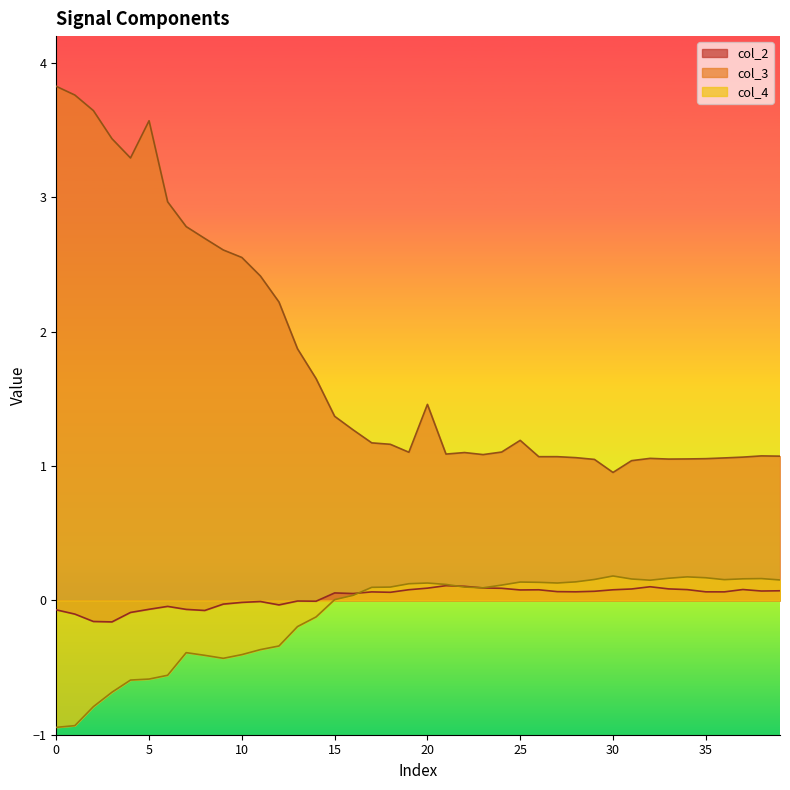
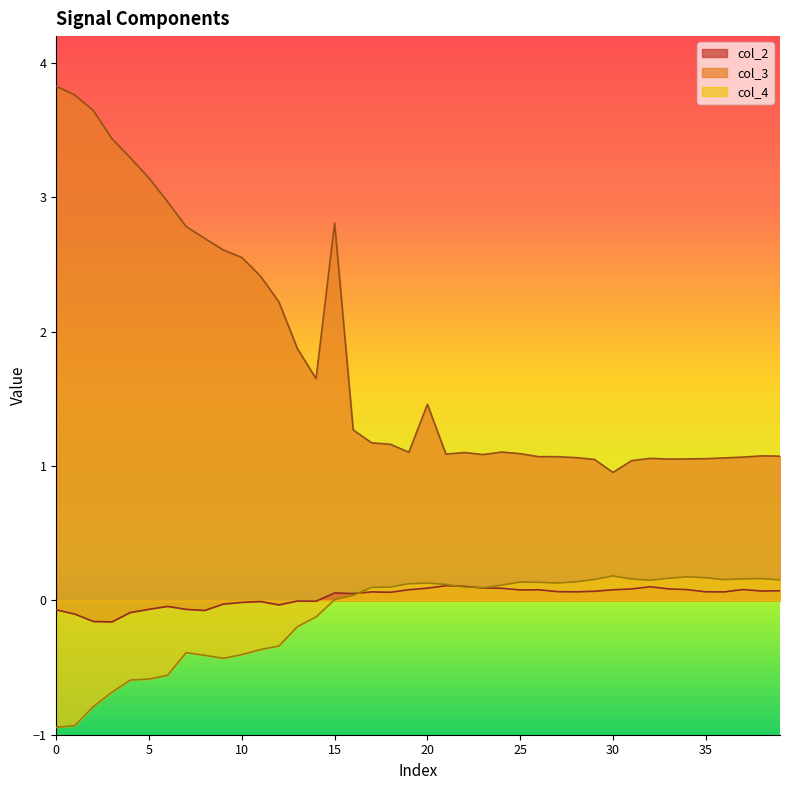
  {
    "col_3": {
      "0": 3.83,
-     "5": 3.57,
+     "5": 3.14,
      "10": 2.55,
-     "15": 1.37,
+     "15": 2.81,
      "20": 1.46,
-     "25": 1.19,
+     "25": 1.09,
      "30": 0.95,
      "35": 1.05
    }
  }
